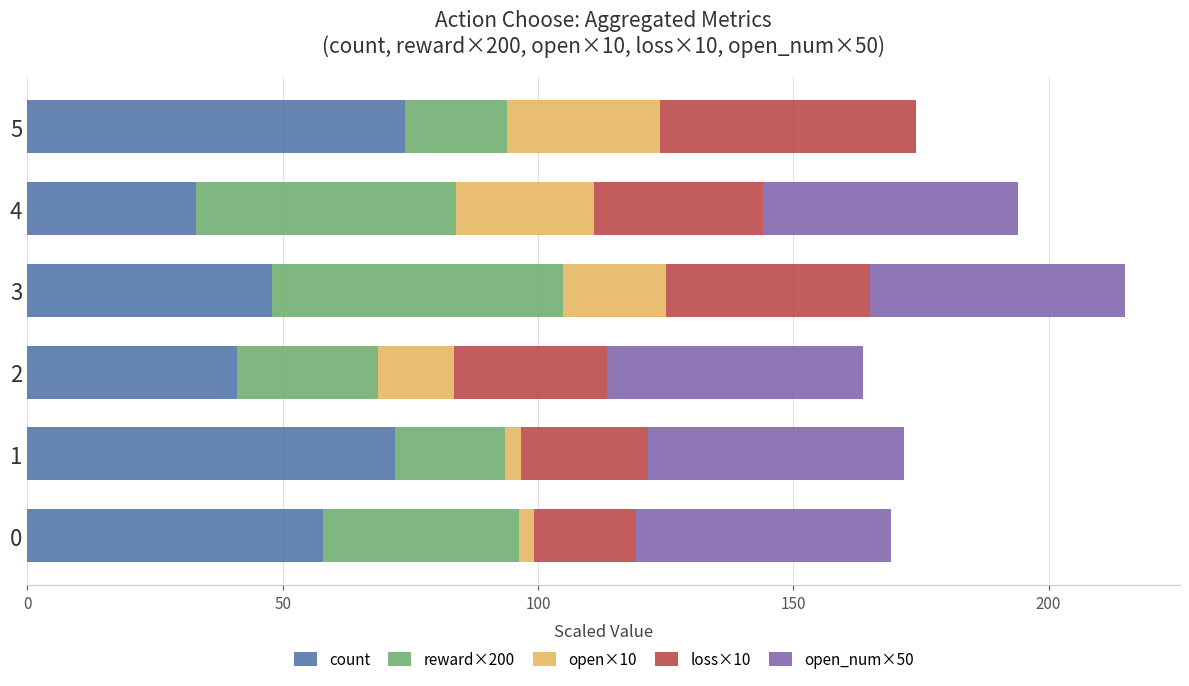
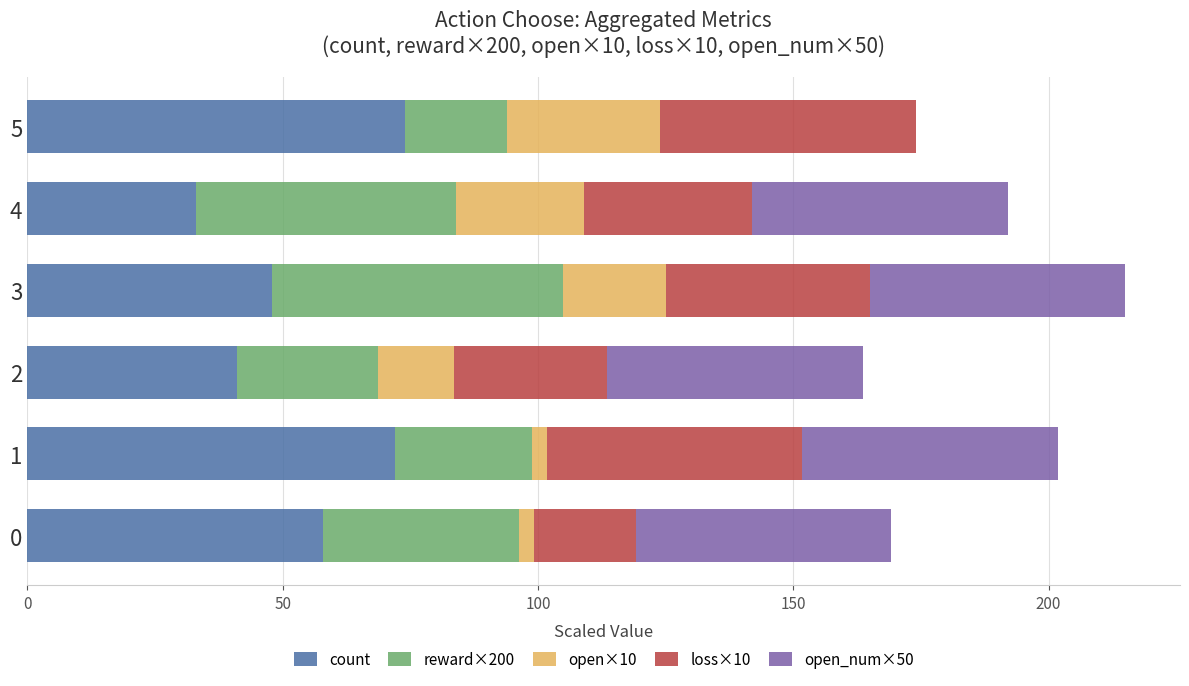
  {
    "reward×200": {
      "5": 20,
      "4": 51,
      "3": 57,
      "2": 28,
-     "1": 22,
+     "1": 27,
      "0": 38
    },
    "open×10": {
      "5": 30,
-     "4": 27,
+     "4": 25,
      "3": 20,
      "2": 15,
      "1": 3,
      "0": 3
    },
    "loss×10": {
      "5": 50,
      "4": 33,
      "3": 40,
      "2": 30,
-     "1": 25,
+     "1": 50,
      "0": 20
    }
  }
